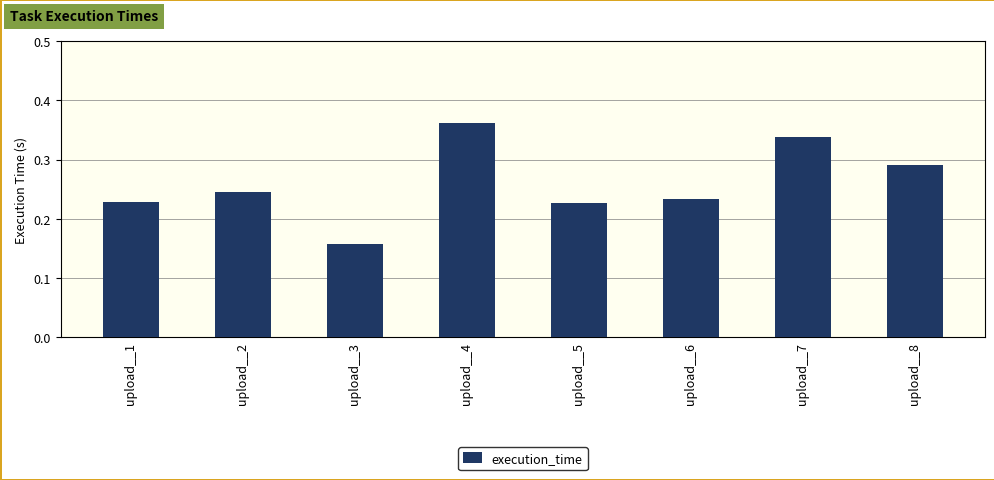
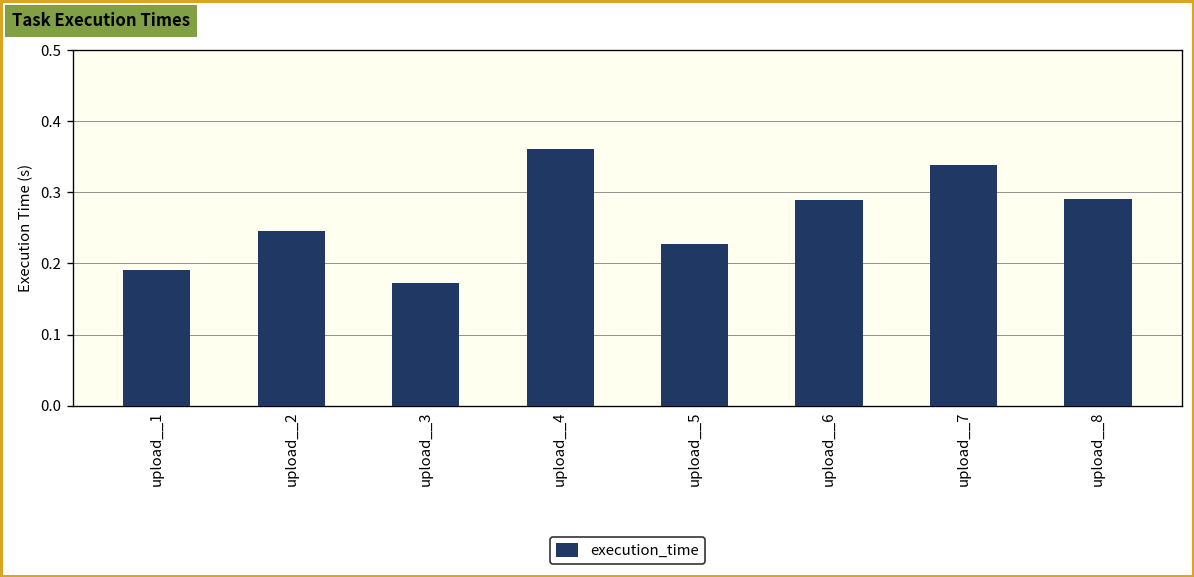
  {
-   "upload__1": 0.23,
+   "upload__1": 0.19,
    "upload__2": 0.25,
-   "upload__3": 0.16,
+   "upload__3": 0.17,
    "upload__4": 0.36,
    "upload__5": 0.23,
-   "upload__6": 0.23,
+   "upload__6": 0.29,
    "upload__7": 0.34,
    "upload__8": 0.29
  }
